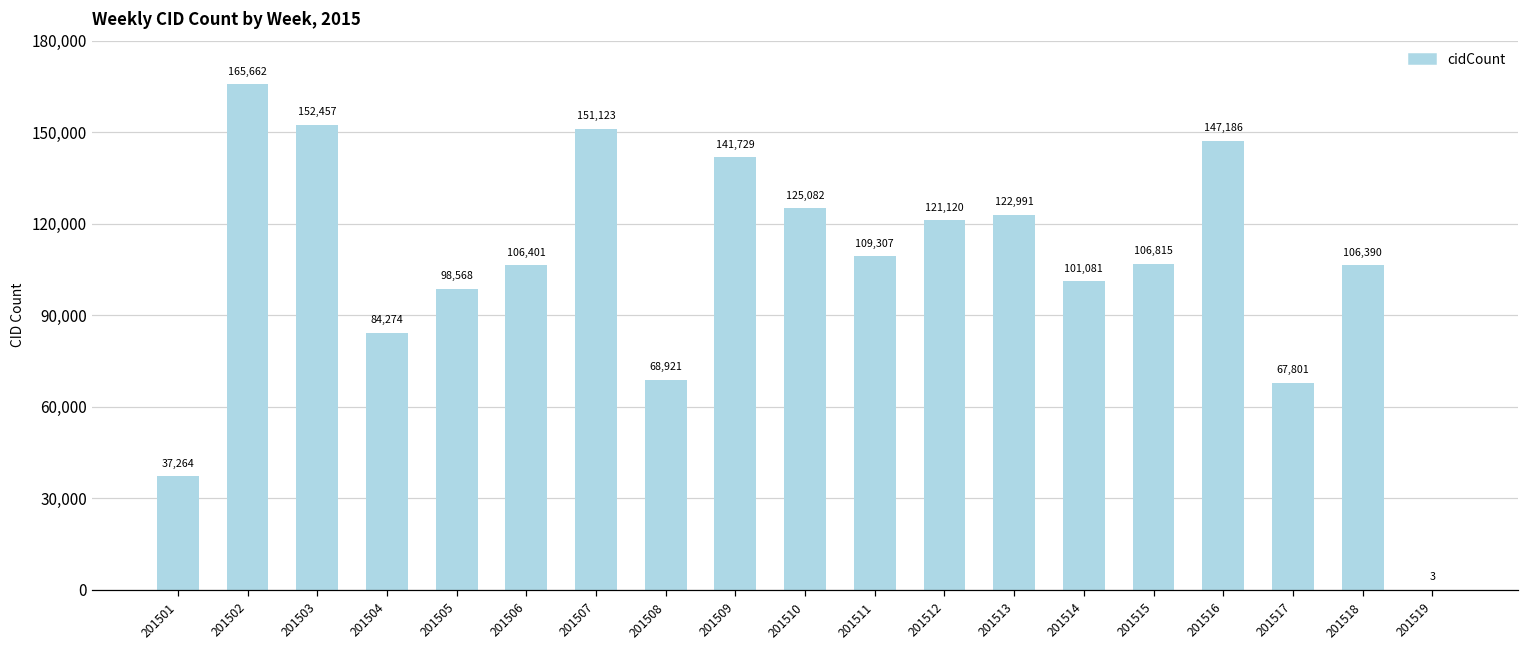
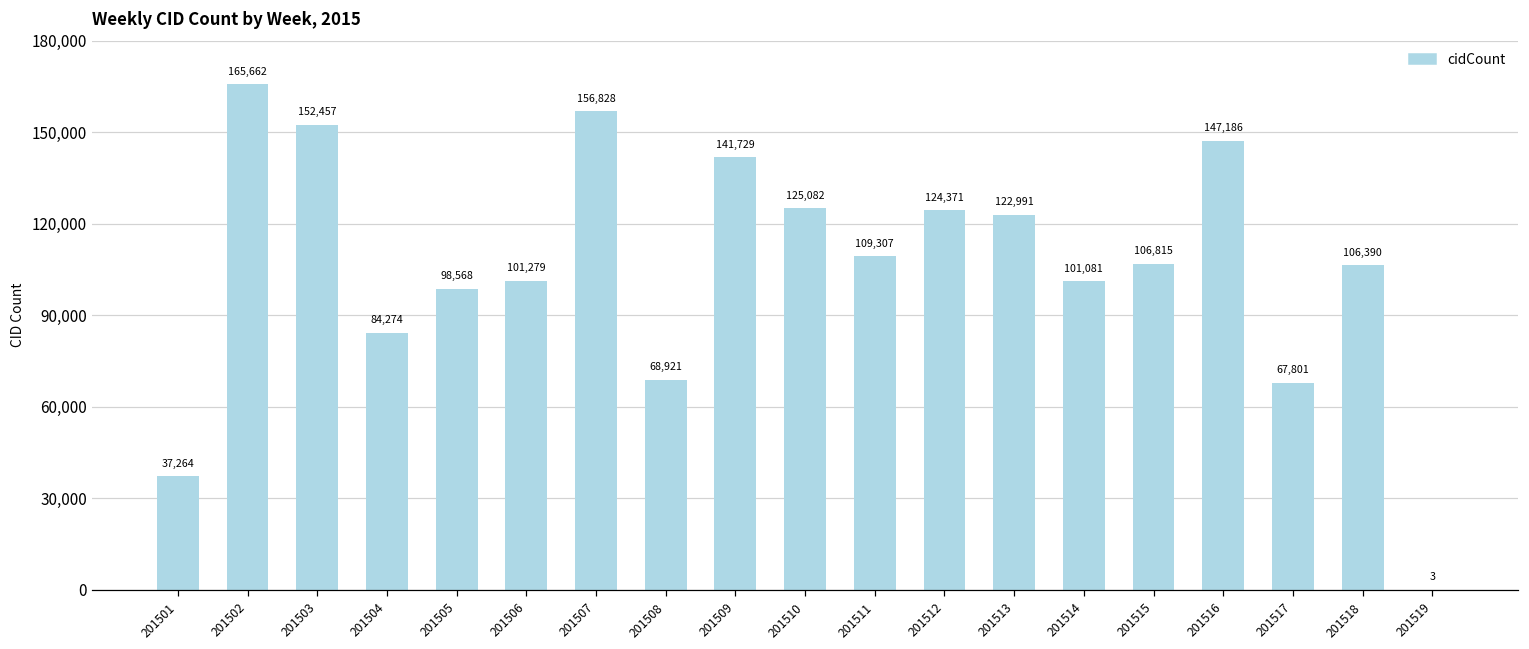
  {
    "201501": "37,264",
    "201502": "165,662",
    "201503": "152,457",
    "201504": "84,274",
    "201505": "98,568",
-   "201506": "106,401",
-   "201507": "151,123",
+   "201506": "101,279",
+   "201507": "156,828",
    "201508": "68,921",
    "201509": "141,729",
    "201510": "125,082",
    "201511": "109,307",
-   "201512": "121,120",
+   "201512": "124,371",
    "201513": "122,991",
    "201514": "101,081",
    "201515": "106,815",
    "201516": "147,186",
    "201517": "67,801",
    "201518": "106,390",
    "201519": "3"
  }
